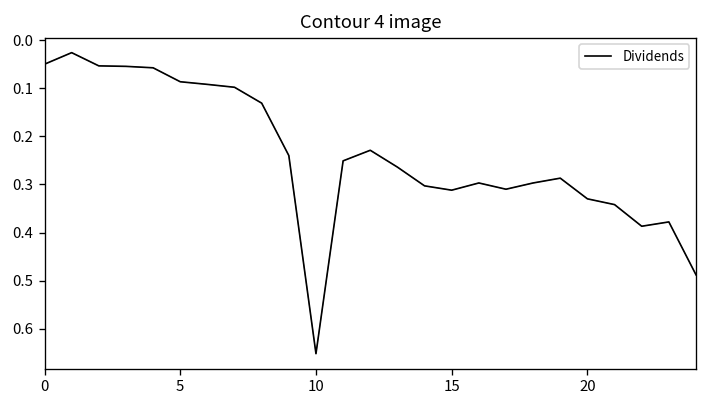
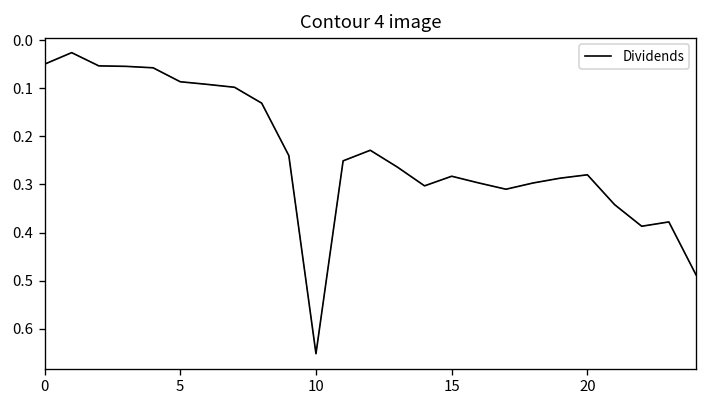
  {
    "0": 0.05,
    "5": 0.09,
    "10": 0.65,
-   "15": 0.31,
-   "20": 0.33
+   "15": 0.28,
+   "20": 0.28
  }
